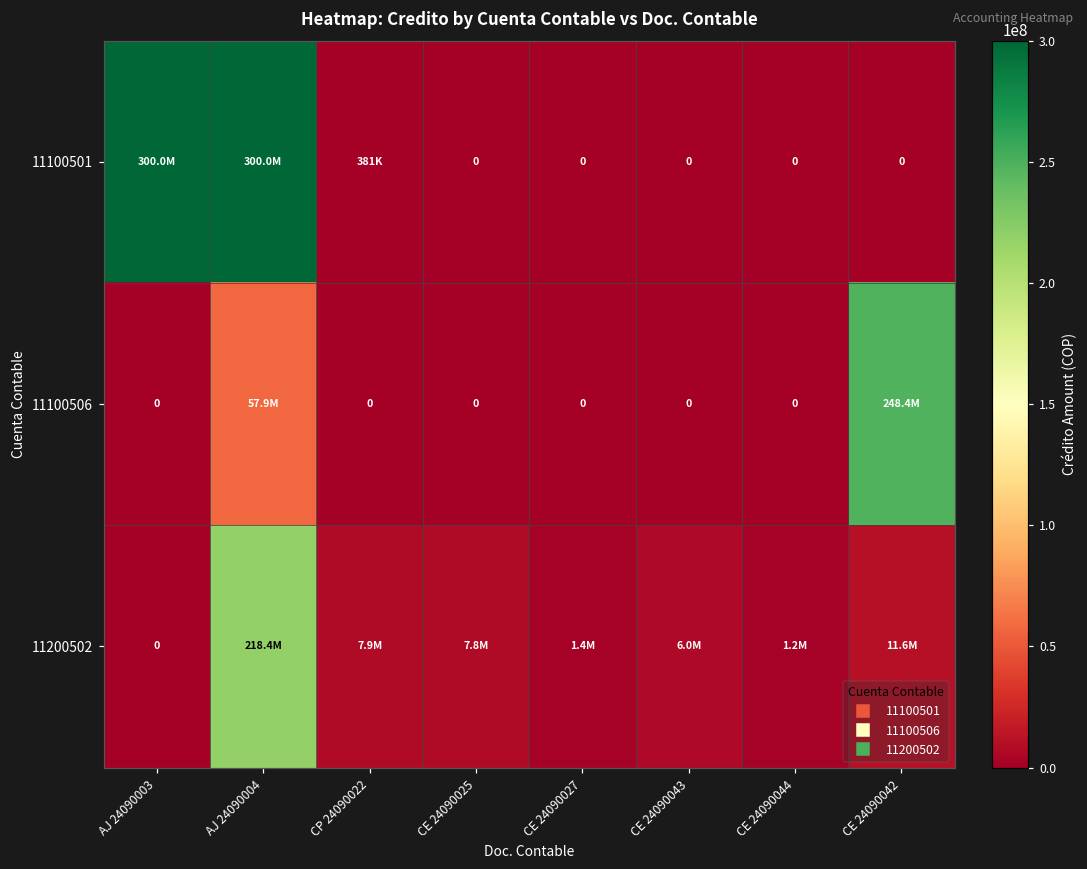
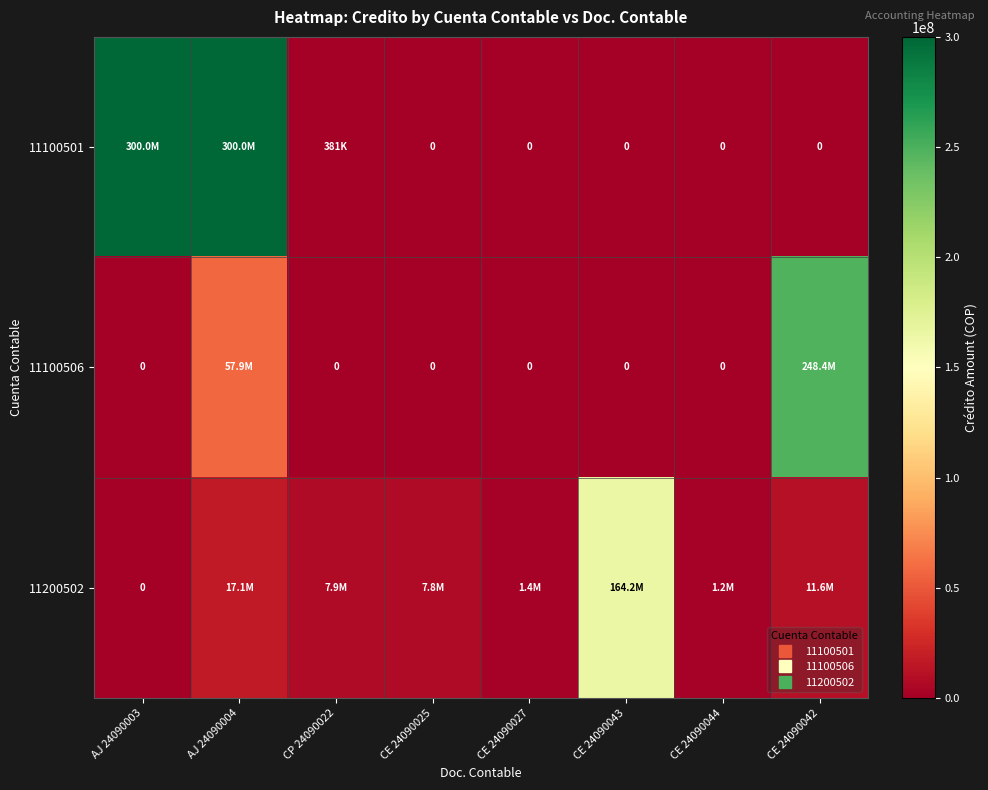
  {
    "11100501": {
      "AJ 24090003": "300.0M",
      "AJ 24090004": "300.0M",
      "CP 24090022": "381K",
      "CE 24090025": "0",
      "CE 24090027": "0",
      "CE 24090043": "0",
      "CE 24090044": "0",
      "CE 24090042": "0"
    },
    "11100506": {
      "AJ 24090003": "0",
      "AJ 24090004": "57.9M",
      "CP 24090022": "0",
      "CE 24090025": "0",
      "CE 24090027": "0",
      "CE 24090043": "0",
      "CE 24090044": "0",
      "CE 24090042": "248.4M"
    },
    "11200502": {
      "AJ 24090003": "0",
-     "AJ 24090004": "218.4M",
+     "AJ 24090004": "17.1M",
      "CP 24090022": "7.9M",
      "CE 24090025": "7.8M",
      "CE 24090027": "1.4M",
-     "CE 24090043": "6.0M",
+     "CE 24090043": "164.2M",
      "CE 24090044": "1.2M",
      "CE 24090042": "11.6M"
    }
  }
